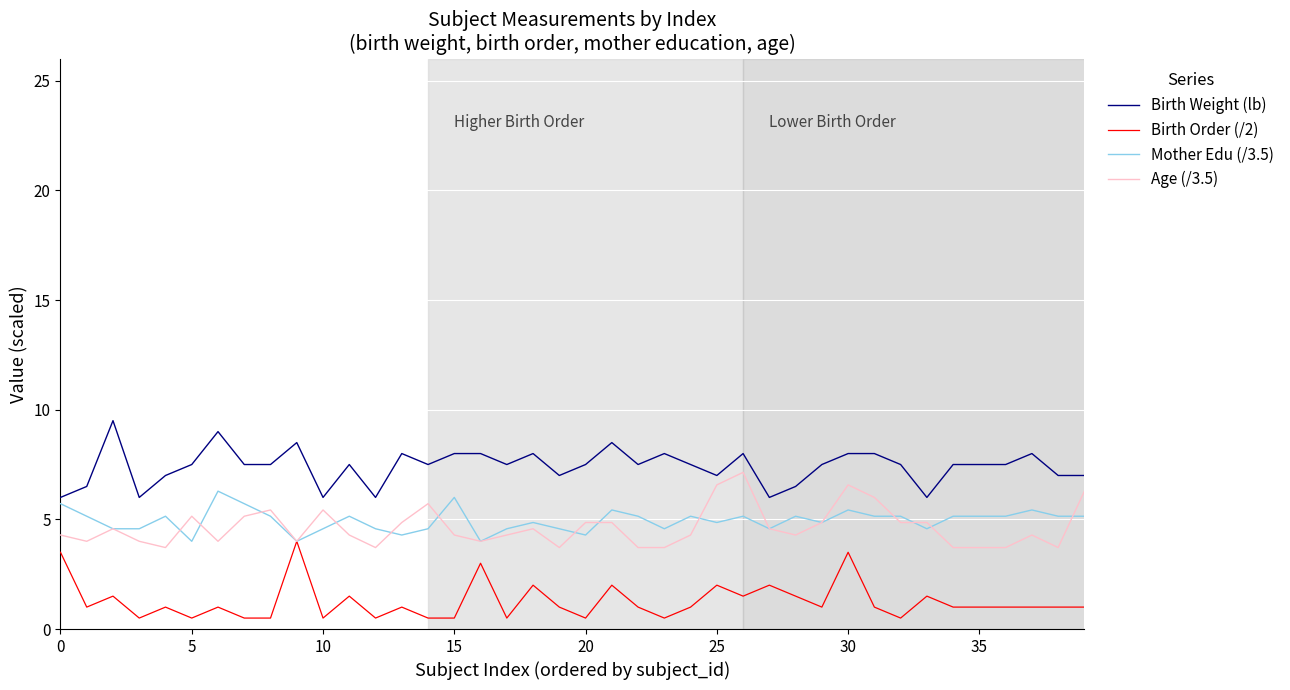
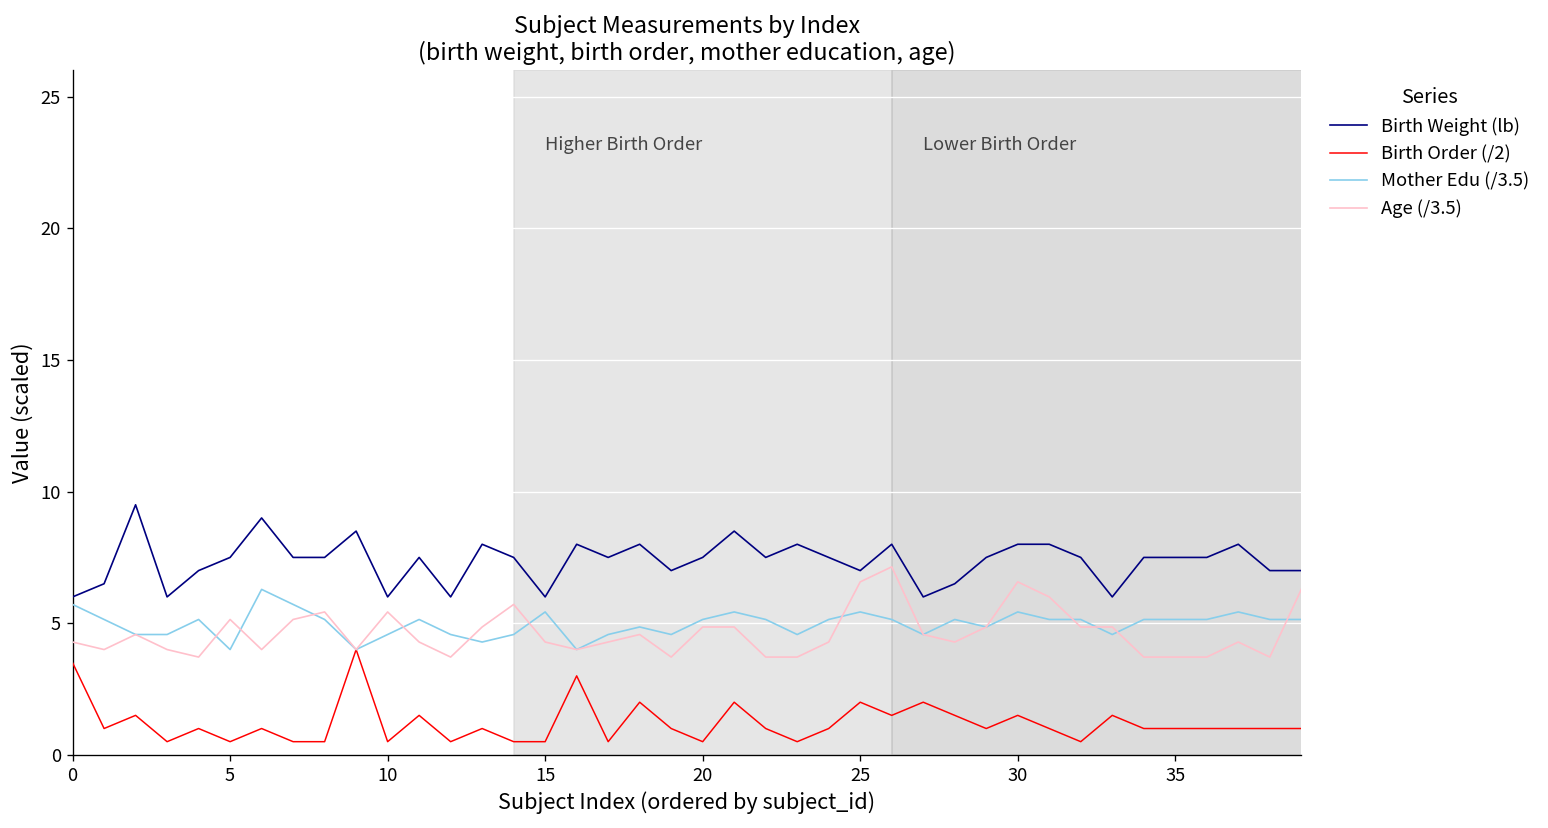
  {
    "Birth Weight (lb)": {
      "0": 6,
      "5": 7.5,
      "10": 6,
-     "15": 8,
+     "15": 6,
      "20": 7.5,
      "25": 7,
      "30": 8,
      "35": 7.5
    },
    "Birth Order (/2)": {
      "0": 3.5,
      "5": 0.5,
      "10": 0.5,
      "15": 0.5,
      "20": 0.5,
      "25": 2.0,
-     "30": 3.5,
+     "30": 1.5,
      "35": 1.0
    },
    "Mother Edu (/3.5)": {
      "0": 5.7,
      "5": 4.0,
      "10": 4.6,
-     "15": 6.0,
-     "20": 4.3,
-     "25": 4.9,
+     "15": 5.4,
+     "20": 5.1,
+     "25": 5.4,
      "30": 5.4,
      "35": 5.1
    },
    "Age (/3.5)": {
      "0": 4.3,
      "5": 5.1,
      "10": 5.4,
      "15": 4.3,
      "20": 4.9,
      "25": 6.6,
      "30": 6.6,
      "35": 3.7
    }
  }
